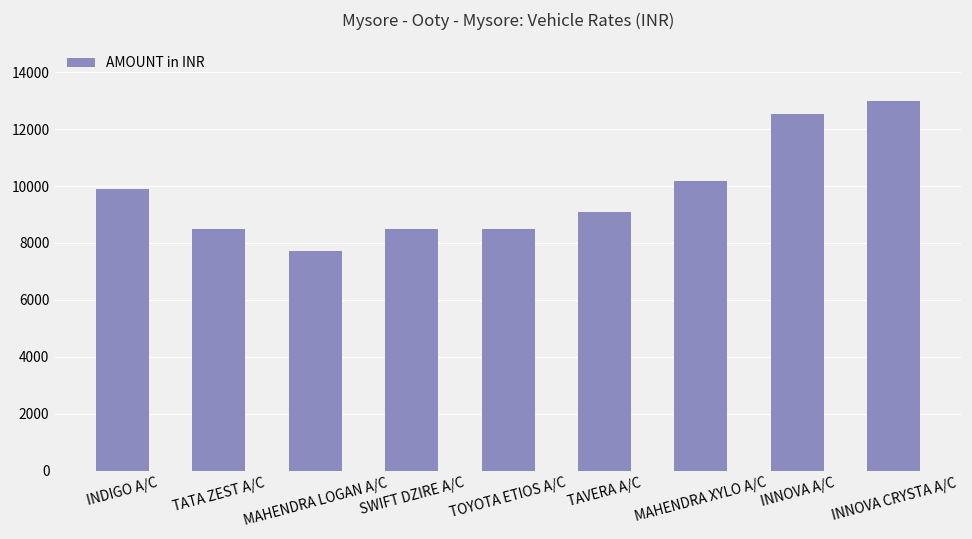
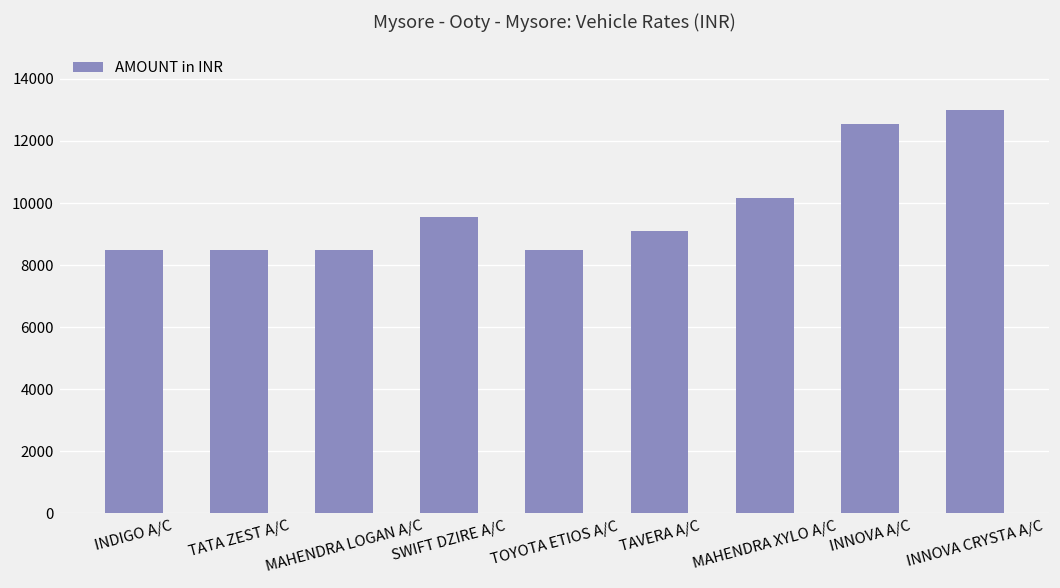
  {
-   "INDIGO A/C": 9900,
+   "INDIGO A/C": 8500,
    "TATA ZEST A/C": 8500,
-   "MAHENDRA LOGAN A/C": 7700,
-   "SWIFT DZIRE A/C": 8500,
+   "MAHENDRA LOGAN A/C": 8500,
+   "SWIFT DZIRE A/C": 9600,
    "TOYOTA ETIOS A/C": 8500,
    "TAVERA A/C": 9100,
    "MAHENDRA XYLO A/C": 10200,
    "INNOVA A/C": 12500,
    "INNOVA CRYSTA A/C": 13000
  }
